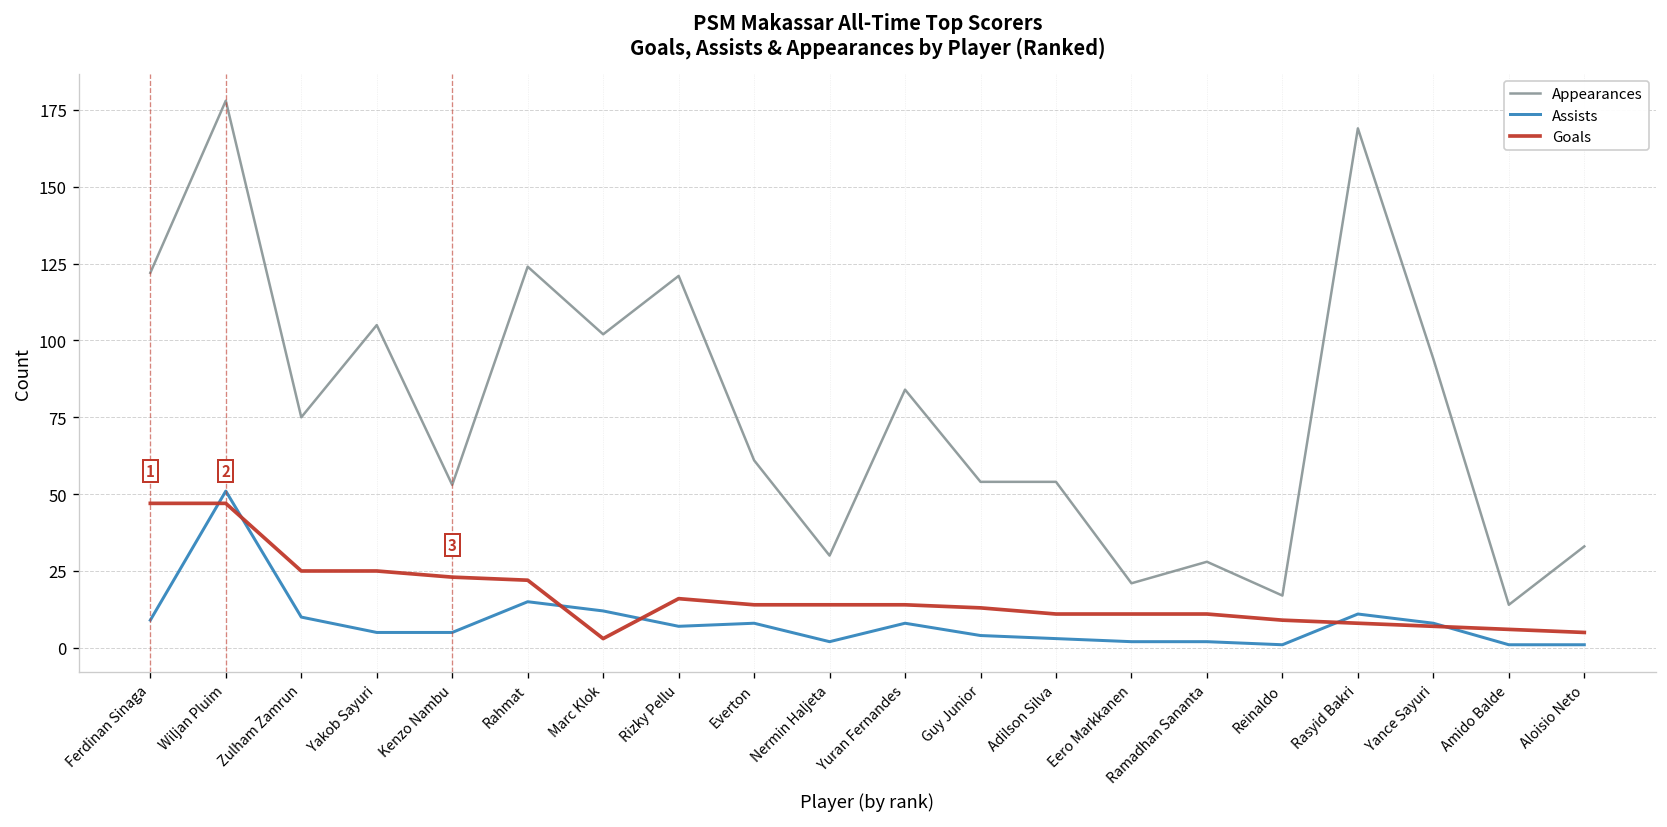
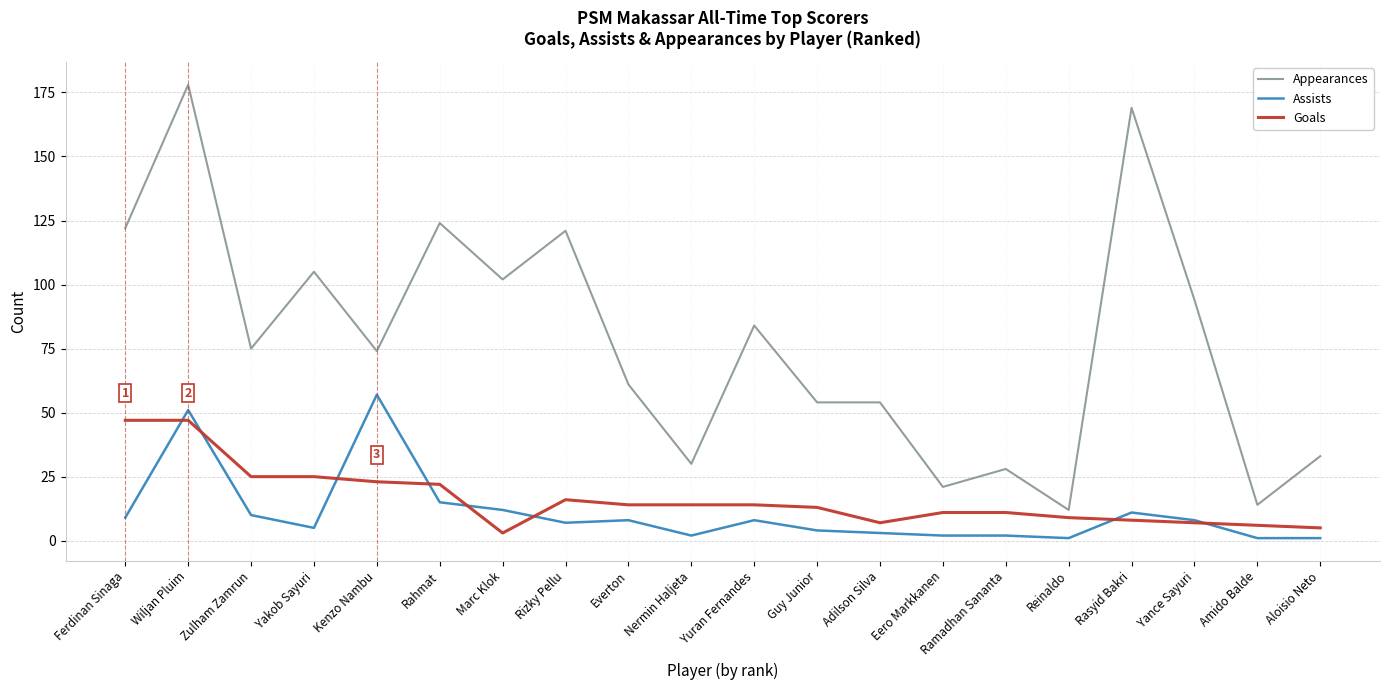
  {
    "Appearances": {
      "Ferdinan Sinaga": 122,
      "Wiljan Pluim": 178,
      "Zulham Zamrun": 75,
      "Yakob Sayuri": 105,
-     "Kenzo Nambu": 53,
+     "Kenzo Nambu": 74,
      "Rahmat": 124,
      "Marc Klok": 102,
      "Rizky Pellu": 121,
      "Everton": 61,
      "Nermin Haljeta": 30,
      "Yuran Fernandes": 84,
      "Guy Junior": 54,
      "Adilson Silva": 54,
      "Eero Markkanen": 21,
      "Ramadhan Sananta": 28,
-     "Reinaldo": 17,
+     "Reinaldo": 12,
      "Rasyid Bakri": 169,
      "Yance Sayuri": 94,
      "Amido Balde": 14,
      "Aloisio Neto": 33
    },
    "Assists": {
      "Ferdinan Sinaga": 9,
      "Zulham Zamrun": 10,
      "Yakob Sayuri": 5,
-     "Kenzo Nambu": 5,
+     "Kenzo Nambu": 57,
      "Rahmat": 15,
      "Marc Klok": 12,
      "Rizky Pellu": 7,
      "Everton": 8,
      "Nermin Haljeta": 2,
      "Yuran Fernandes": 8,
      "Guy Junior": 4,
      "Adilson Silva": 3,
      "Eero Markkanen": 2,
      "Ramadhan Sananta": 2,
      "Reinaldo": 1,
      "Rasyid Bakri": 11,
      "Yance Sayuri": 8,
      "Amido Balde": 1,
      "Aloisio Neto": 1
    },
    "Goals": {
      "Wiljan Pluim": 47,
      "Zulham Zamrun": 25,
      "Yakob Sayuri": 25,
      "Rahmat": 22,
      "Marc Klok": 3,
      "Rizky Pellu": 16,
      "Everton": 14,
      "Nermin Haljeta": 14,
      "Yuran Fernandes": 14,
      "Guy Junior": 13,
-     "Adilson Silva": 11,
+     "Adilson Silva": 7,
      "Eero Markkanen": 11,
      "Ramadhan Sananta": 11,
      "Reinaldo": 9,
      "Rasyid Bakri": 8,
      "Yance Sayuri": 7,
      "Amido Balde": 6,
      "Aloisio Neto": 5
    }
  }
